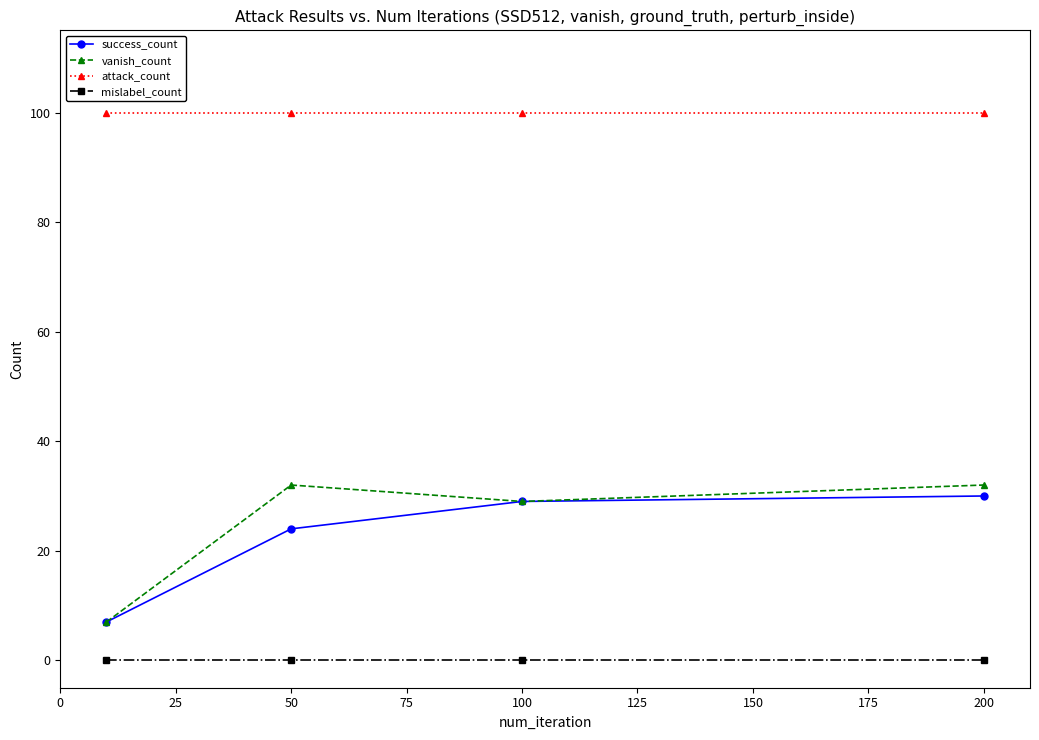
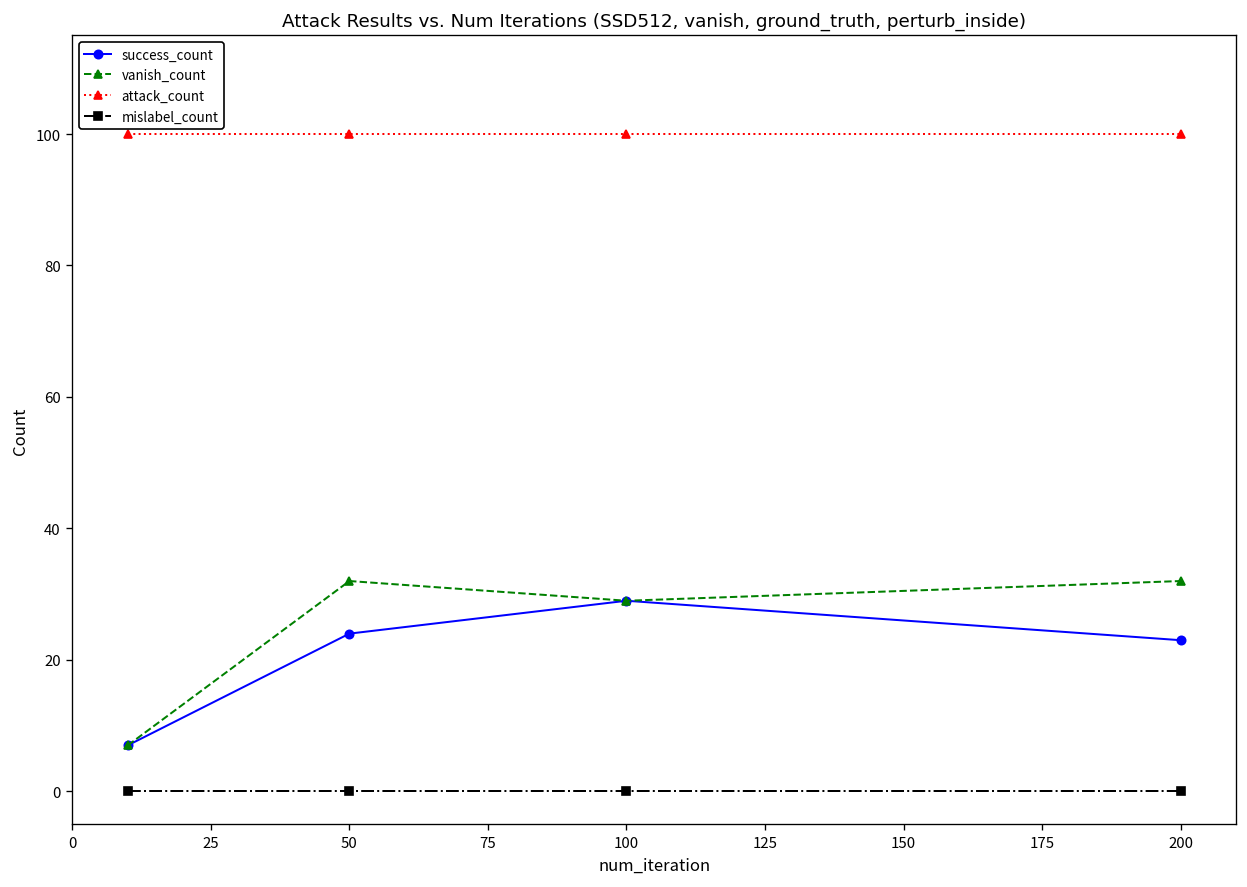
  {
    "success_count": {
      "50": 24,
-     "200": 30
+     "200": 23
    },
    "vanish_count": {
      "50": 32,
      "200": 32
    },
    "attack_count": {
      "50": 100,
      "100": 100,
      "200": 100
    },
    "mislabel_count": {
      "50": 0,
      "100": 0,
      "200": 0
    }
  }
